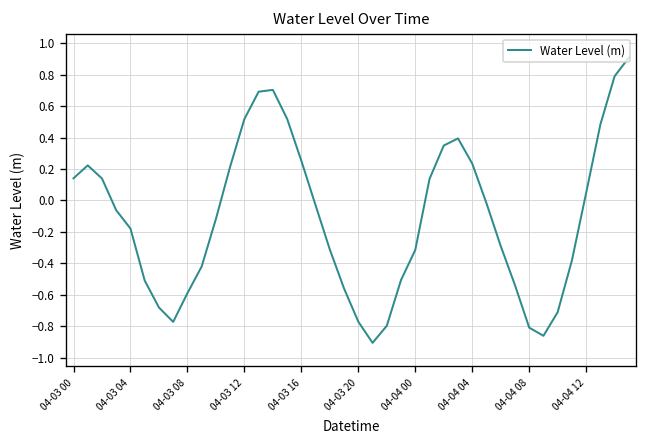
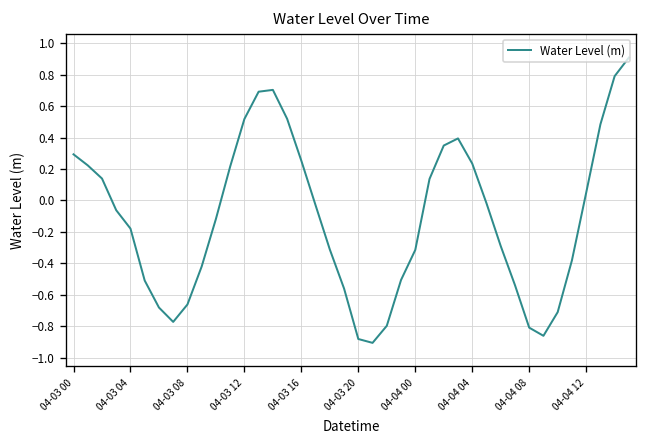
  {
-   "04-03 00": 0.14,
+   "04-03 00": 0.29,
    "04-03 04": -0.18,
-   "04-03 08": -0.59,
+   "04-03 08": -0.66,
    "04-03 12": 0.52,
    "04-03 16": 0.25,
-   "04-03 20": -0.77,
+   "04-03 20": -0.88,
    "04-04 00": -0.31,
    "04-04 04": 0.23,
    "04-04 08": -0.81,
    "04-04 12": 0.05
  }
